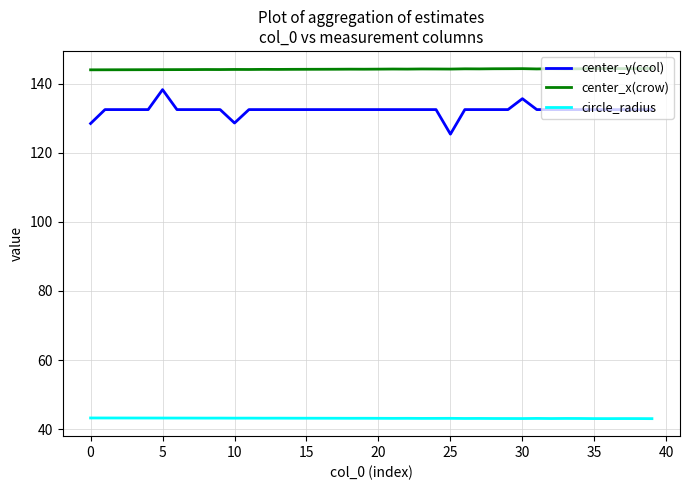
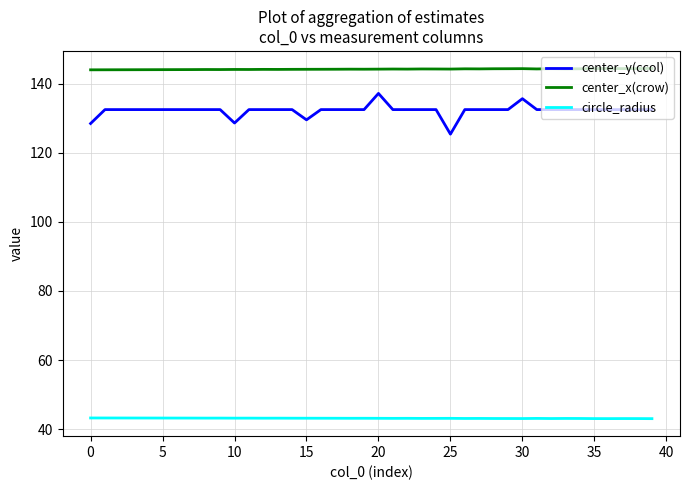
  {
    "center_y(ccol)": {
      "0": 128,
-     "5": 138,
+     "5": 132,
      "10": 129,
-     "15": 133,
-     "20": 133,
+     "15": 130,
+     "20": 137,
      "25": 125,
      "30": 136
    },
    "center_x(crow)": {
      "0": 144,
      "5": 144,
      "10": 144,
      "15": 144,
      "20": 144,
      "25": 144,
      "30": 144
    },
    "circle_radius": {
      "0": 43,
      "5": 43,
      "10": 43,
      "15": 43,
      "20": 43,
      "25": 43,
      "30": 43,
      "35": 43
    }
  }
